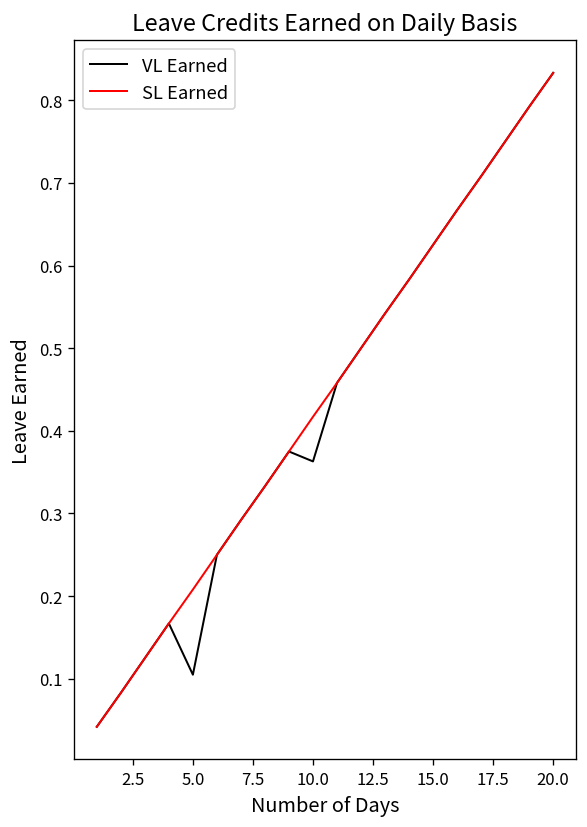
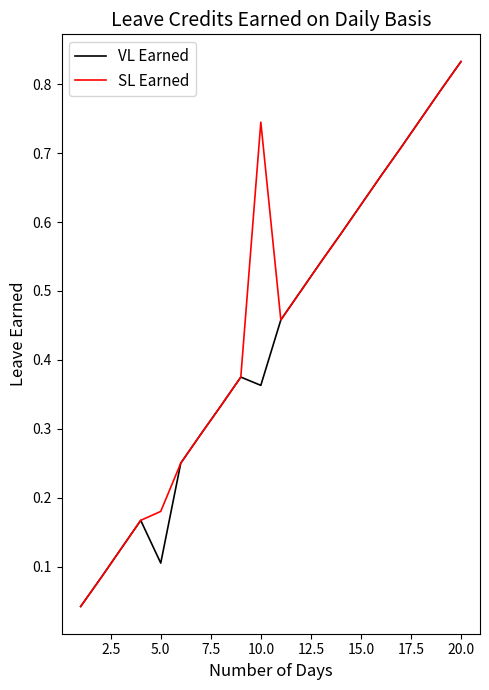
  {
    "VL Earned": {
      "5.0": 0.11,
      "10.0": 0.36
    },
    "SL Earned": {
-     "5.0": 0.21,
-     "10.0": 0.42
+     "5.0": 0.18,
+     "10.0": 0.75
    }
  }
